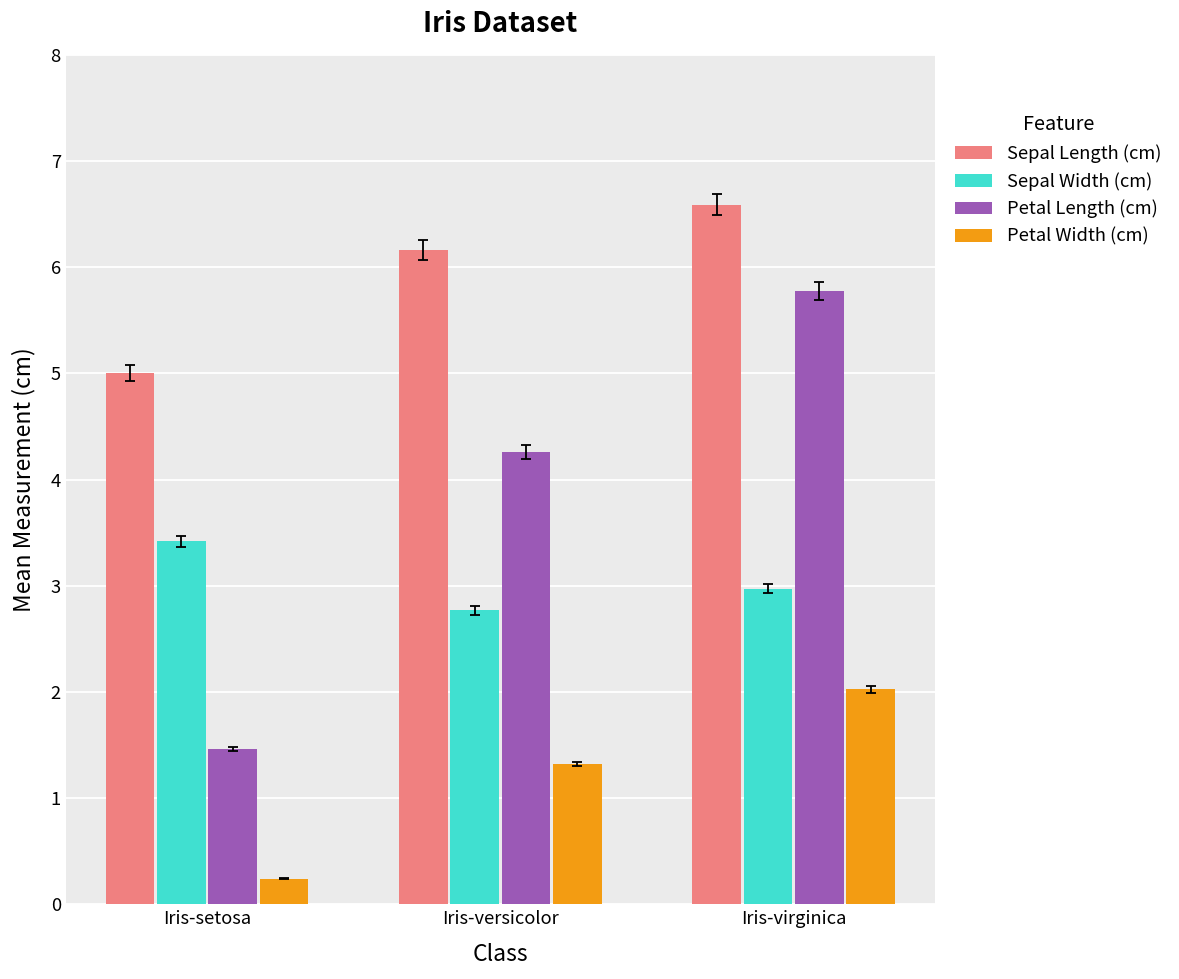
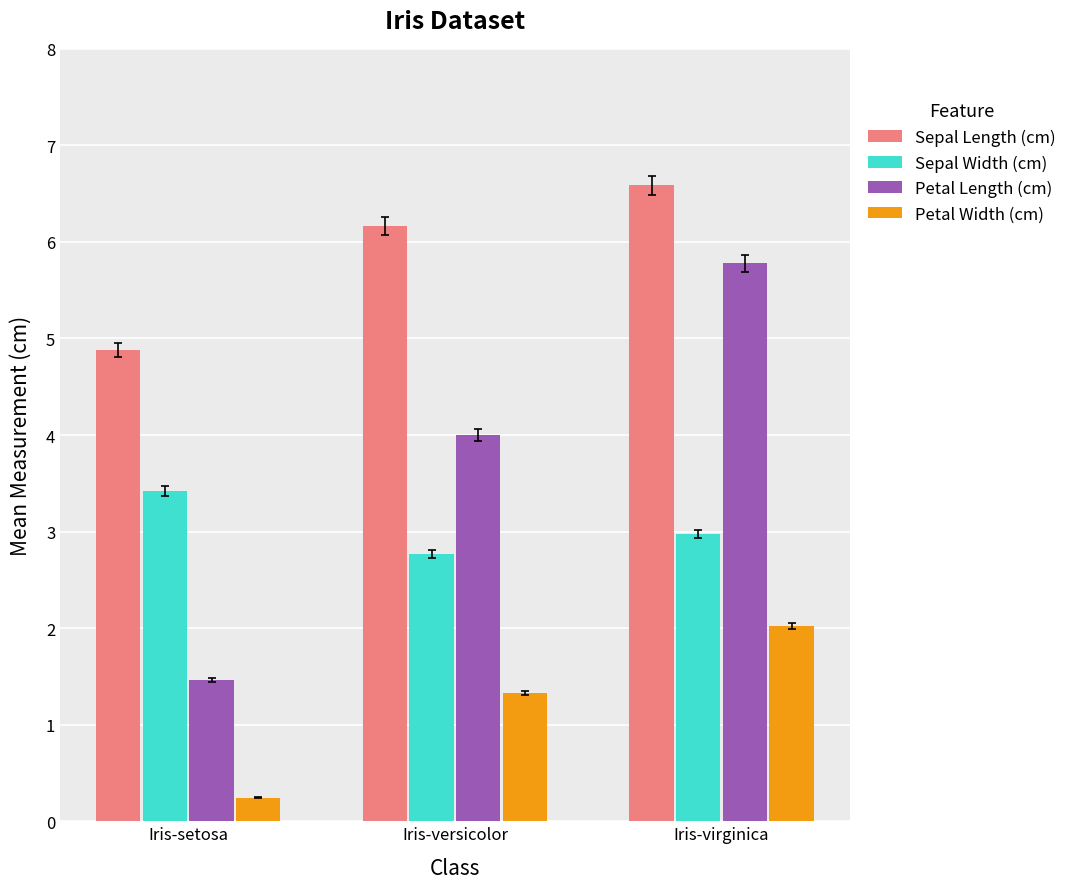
  {
    "Sepal Length (cm)": {
-     "Iris-setosa": 5.0,
+     "Iris-setosa": 4.9,
      "Iris-versicolor": 6.2,
      "Iris-virginica": 6.6
    },
    "Sepal Width (cm)": {
      "Iris-setosa": 3.4,
      "Iris-versicolor": 2.8,
      "Iris-virginica": 3.0
    },
    "Petal Length (cm)": {
      "Iris-setosa": 1.5,
-     "Iris-versicolor": 4.3,
+     "Iris-versicolor": 4.0,
      "Iris-virginica": 5.8
    },
    "Petal Width (cm)": {
      "Iris-setosa": 0.2,
      "Iris-versicolor": 1.3,
      "Iris-virginica": 2.0
    }
  }
